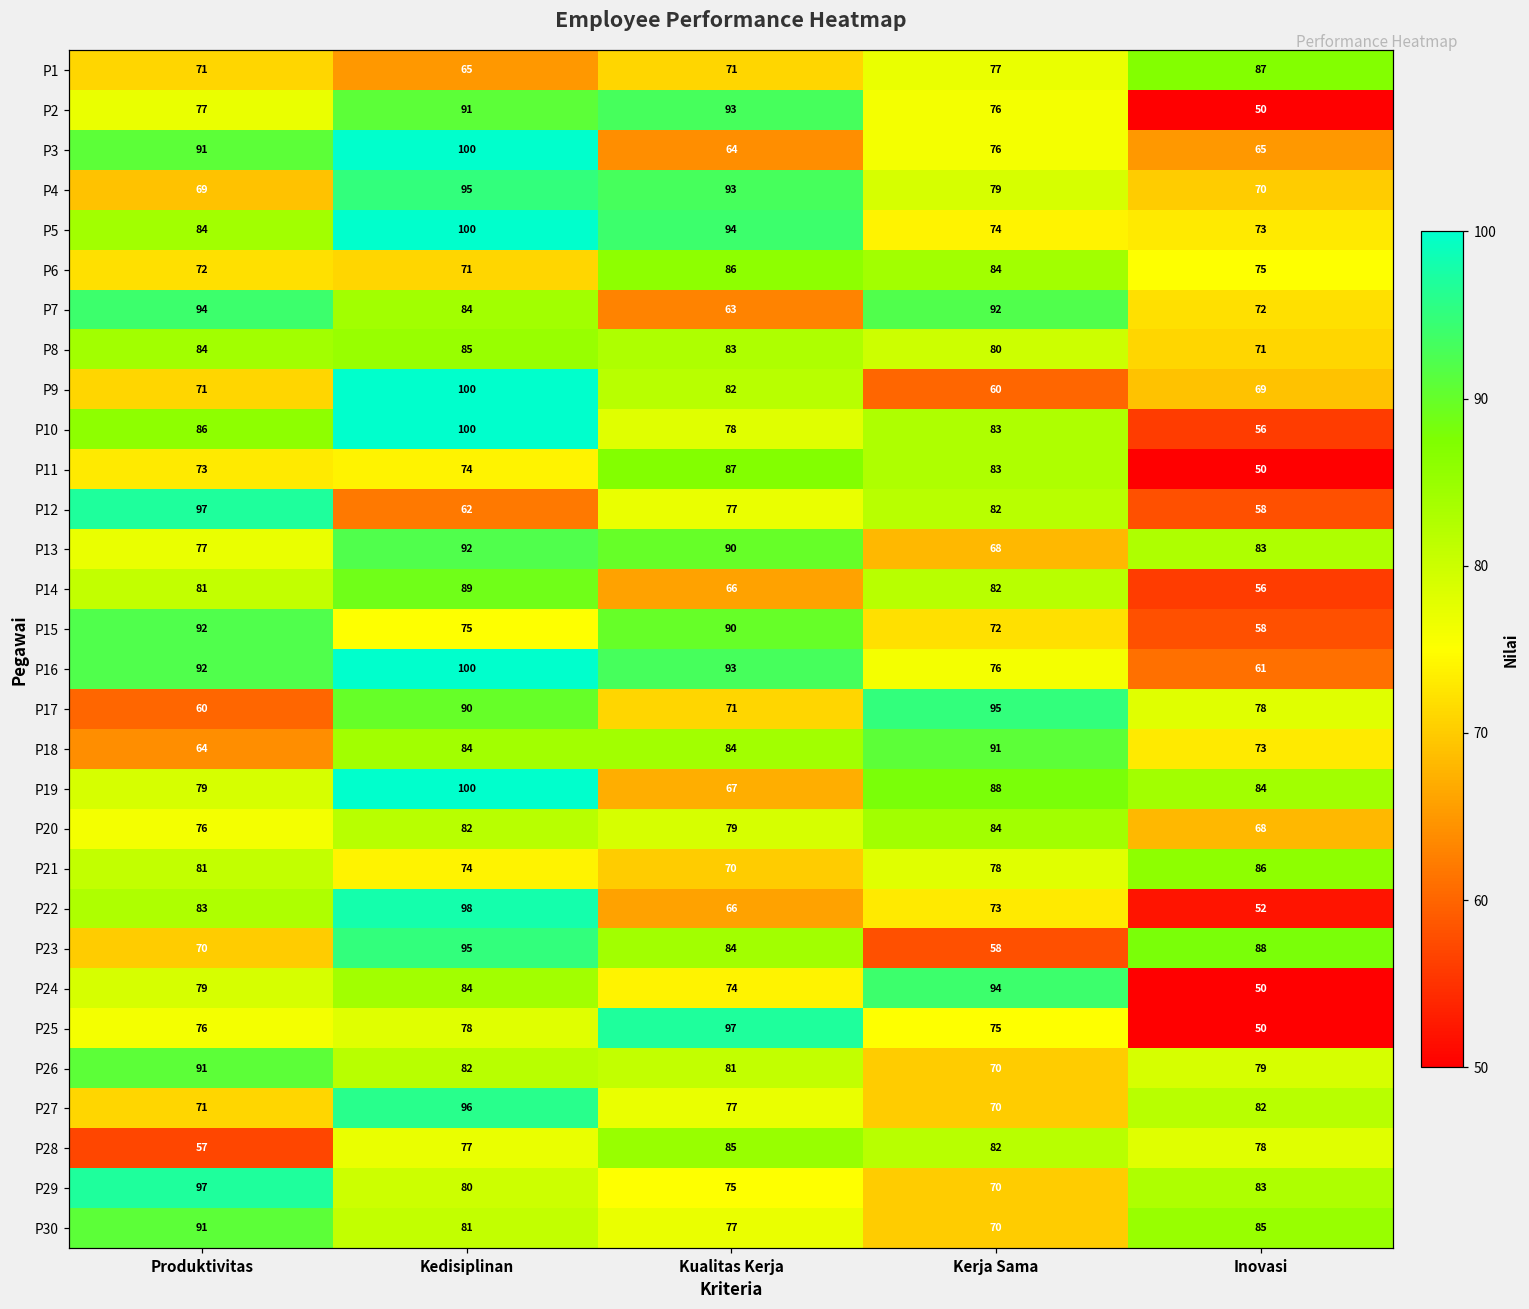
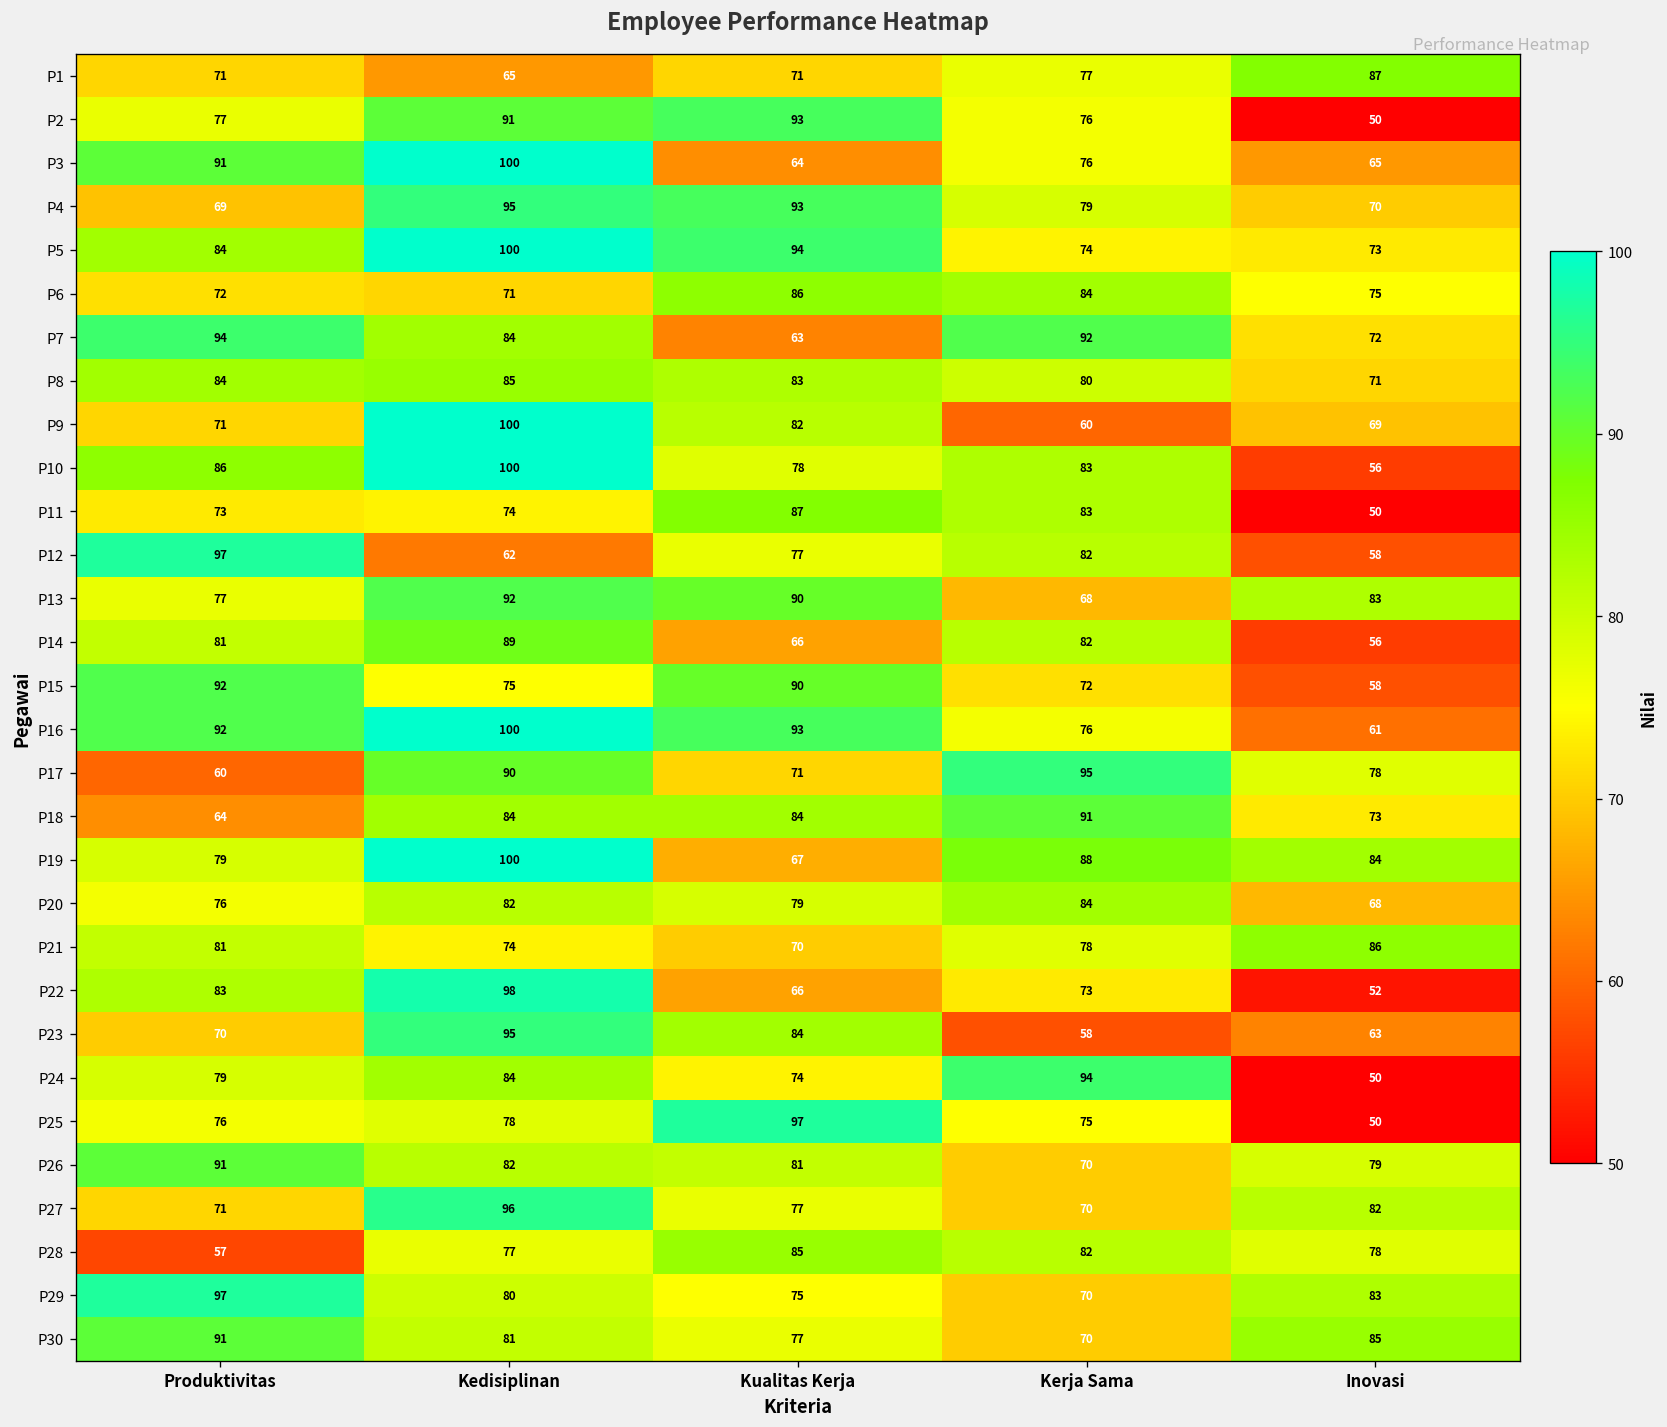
  {
    "P1": {
      "Produktivitas": 71,
      "Kedisiplinan": 65,
      "Kualitas Kerja": 71,
      "Kerja Sama": 77,
      "Inovasi": 87
    },
    "P2": {
      "Produktivitas": 77,
      "Kedisiplinan": 91,
      "Kualitas Kerja": 93,
      "Kerja Sama": 76,
      "Inovasi": 50
    },
    "P3": {
      "Produktivitas": 91,
      "Kedisiplinan": 100,
      "Kualitas Kerja": 64,
      "Kerja Sama": 76,
      "Inovasi": 65
    },
    "P4": {
      "Produktivitas": 69,
      "Kedisiplinan": 95,
      "Kualitas Kerja": 93,
      "Kerja Sama": 79,
      "Inovasi": 70
    },
    "P5": {
      "Produktivitas": 84,
      "Kedisiplinan": 100,
      "Kualitas Kerja": 94,
      "Kerja Sama": 74,
      "Inovasi": 73
    },
    "P6": {
      "Produktivitas": 72,
      "Kedisiplinan": 71,
      "Kualitas Kerja": 86,
      "Kerja Sama": 84,
      "Inovasi": 75
    },
    "P7": {
      "Produktivitas": 94,
      "Kedisiplinan": 84,
      "Kualitas Kerja": 63,
      "Kerja Sama": 92,
      "Inovasi": 72
    },
    "P8": {
      "Produktivitas": 84,
      "Kedisiplinan": 85,
      "Kualitas Kerja": 83,
      "Kerja Sama": 80,
      "Inovasi": 71
    },
    "P9": {
      "Produktivitas": 71,
      "Kedisiplinan": 100,
      "Kualitas Kerja": 82,
      "Kerja Sama": 60,
      "Inovasi": 69
    },
    "P10": {
      "Produktivitas": 86,
      "Kedisiplinan": 100,
      "Kualitas Kerja": 78,
      "Kerja Sama": 83,
      "Inovasi": 56
    },
    "P11": {
      "Produktivitas": 73,
      "Kedisiplinan": 74,
      "Kualitas Kerja": 87,
      "Kerja Sama": 83,
      "Inovasi": 50
    },
    "P12": {
      "Produktivitas": 97,
      "Kedisiplinan": 62,
      "Kualitas Kerja": 77,
      "Kerja Sama": 82,
      "Inovasi": 58
    },
    "P13": {
      "Produktivitas": 77,
      "Kedisiplinan": 92,
      "Kualitas Kerja": 90,
      "Kerja Sama": 68,
      "Inovasi": 83
    },
    "P14": {
      "Produktivitas": 81,
      "Kedisiplinan": 89,
      "Kualitas Kerja": 66,
      "Kerja Sama": 82,
      "Inovasi": 56
    },
    "P15": {
      "Produktivitas": 92,
      "Kedisiplinan": 75,
      "Kualitas Kerja": 90,
      "Kerja Sama": 72,
      "Inovasi": 58
    },
    "P16": {
      "Produktivitas": 92,
      "Kedisiplinan": 100,
      "Kualitas Kerja": 93,
      "Kerja Sama": 76,
      "Inovasi": 61
    },
    "P17": {
      "Produktivitas": 60,
      "Kedisiplinan": 90,
      "Kualitas Kerja": 71,
      "Kerja Sama": 95,
      "Inovasi": 78
    },
    "P18": {
      "Produktivitas": 64,
      "Kedisiplinan": 84,
      "Kualitas Kerja": 84,
      "Kerja Sama": 91,
      "Inovasi": 73
    },
    "P19": {
      "Produktivitas": 79,
      "Kedisiplinan": 100,
      "Kualitas Kerja": 67,
      "Kerja Sama": 88,
      "Inovasi": 84
    },
    "P20": {
      "Produktivitas": 76,
      "Kedisiplinan": 82,
      "Kualitas Kerja": 79,
      "Kerja Sama": 84,
      "Inovasi": 68
    },
    "P21": {
      "Produktivitas": 81,
      "Kedisiplinan": 74,
      "Kualitas Kerja": 70,
      "Kerja Sama": 78,
      "Inovasi": 86
    },
    "P22": {
      "Produktivitas": 83,
      "Kedisiplinan": 98,
      "Kualitas Kerja": 66,
      "Kerja Sama": 73,
      "Inovasi": 52
    },
    "P23": {
      "Produktivitas": 70,
      "Kedisiplinan": 95,
      "Kualitas Kerja": 84,
      "Kerja Sama": 58,
-     "Inovasi": 88
+     "Inovasi": 63
    },
    "P24": {
      "Produktivitas": 79,
      "Kedisiplinan": 84,
      "Kualitas Kerja": 74,
      "Kerja Sama": 94,
      "Inovasi": 50
    },
    "P25": {
      "Produktivitas": 76,
      "Kedisiplinan": 78,
      "Kualitas Kerja": 97,
      "Kerja Sama": 75,
      "Inovasi": 50
    },
    "P26": {
      "Produktivitas": 91,
      "Kedisiplinan": 82,
      "Kualitas Kerja": 81,
      "Kerja Sama": 70,
      "Inovasi": 79
    },
    "P27": {
      "Produktivitas": 71,
      "Kedisiplinan": 96,
      "Kualitas Kerja": 77,
      "Kerja Sama": 70,
      "Inovasi": 82
    },
    "P28": {
      "Produktivitas": 57,
      "Kedisiplinan": 77,
      "Kualitas Kerja": 85,
      "Kerja Sama": 82,
      "Inovasi": 78
    },
    "P29": {
      "Produktivitas": 97,
      "Kedisiplinan": 80,
      "Kualitas Kerja": 75,
      "Kerja Sama": 70,
      "Inovasi": 83
    },
    "P30": {
      "Produktivitas": 91,
      "Kedisiplinan": 81,
      "Kualitas Kerja": 77,
      "Kerja Sama": 70,
      "Inovasi": 85
    }
  }
